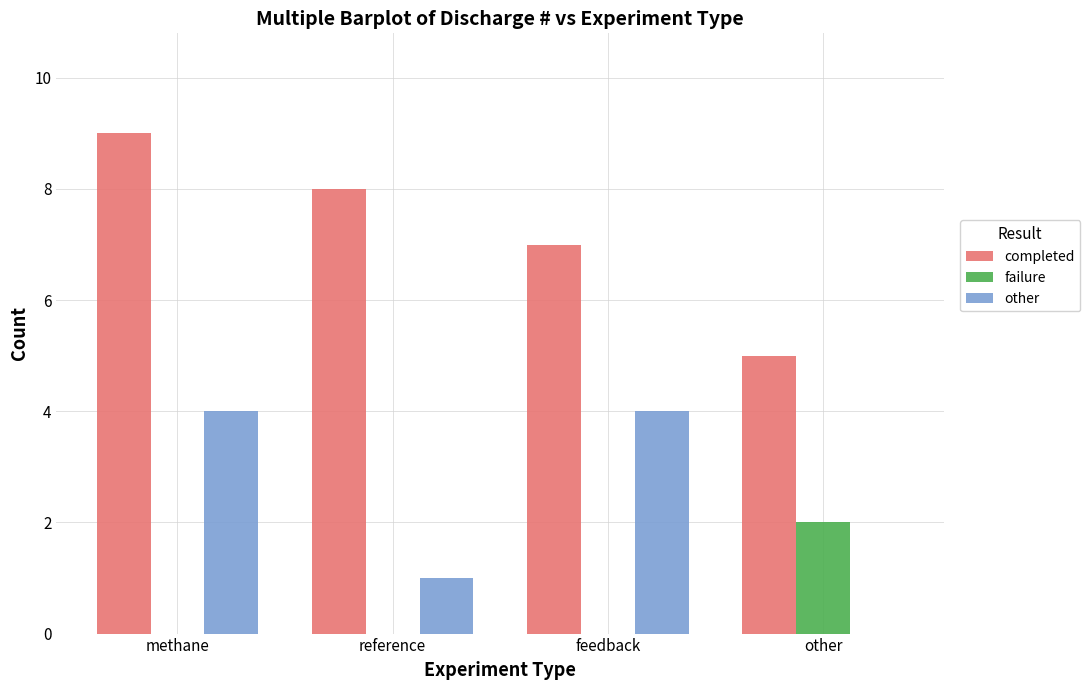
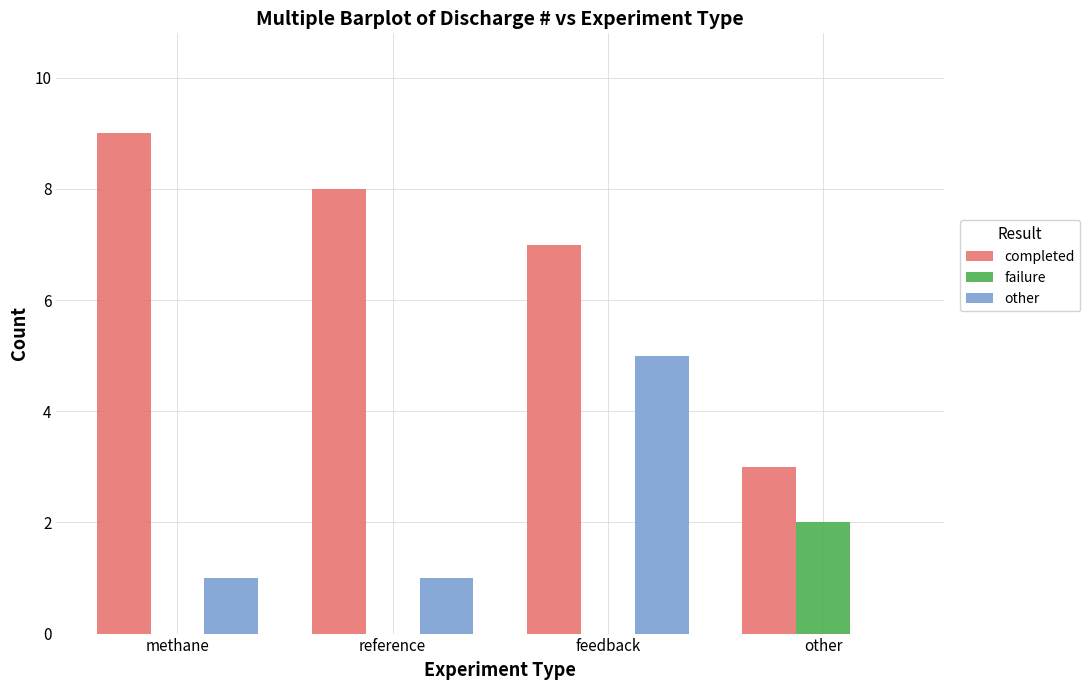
  {
    "completed": {
      "methane": 9,
      "reference": 8,
      "feedback": 7,
-     "other": 5
+     "other": 3
    },
    "failure": {
      "methane": 0,
      "reference": 0,
      "feedback": 0,
      "other": 2
    },
    "other": {
-     "methane": 4,
+     "methane": 1,
      "reference": 1,
-     "feedback": 4,
+     "feedback": 5,
      "other": 0
    }
  }
